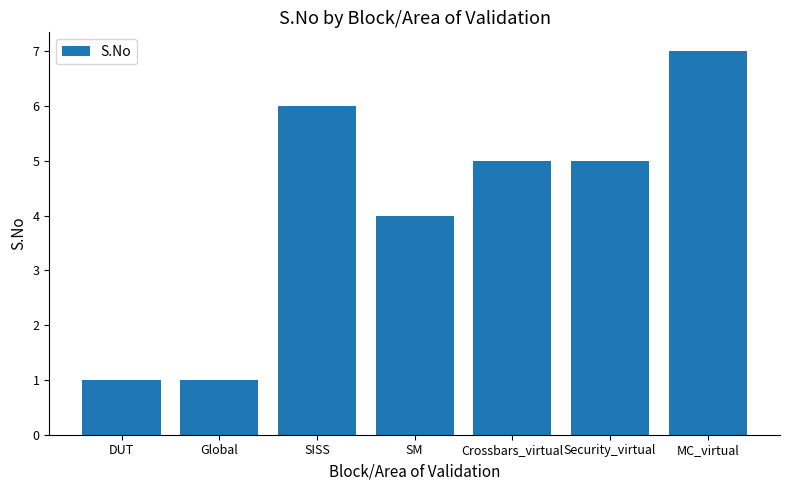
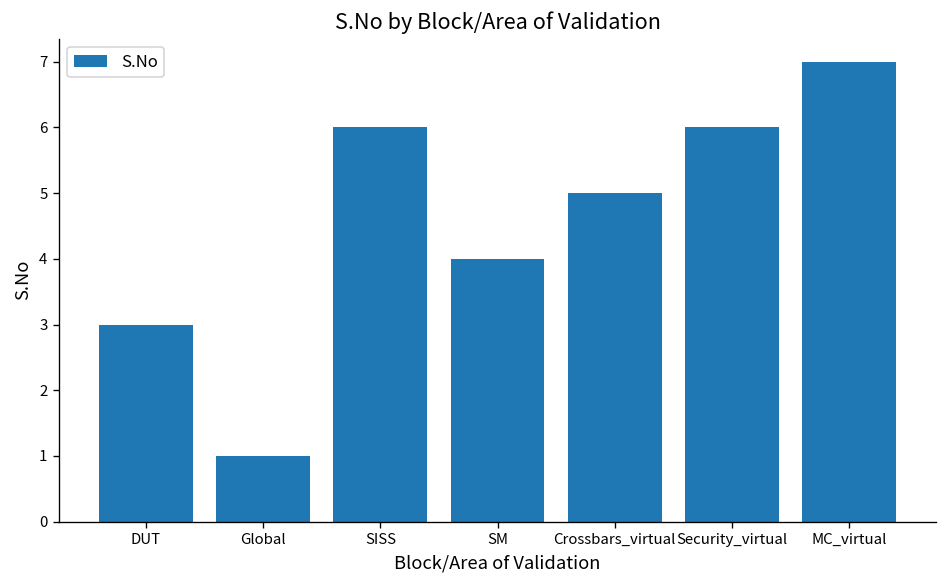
  {
-   "DUT": 1,
+   "DUT": 3,
    "Global": 1,
    "SISS": 6,
    "SM": 4,
    "Crossbars_virtual": 5,
-   "Security_virtual": 5,
+   "Security_virtual": 6,
    "MC_virtual": 7
  }
